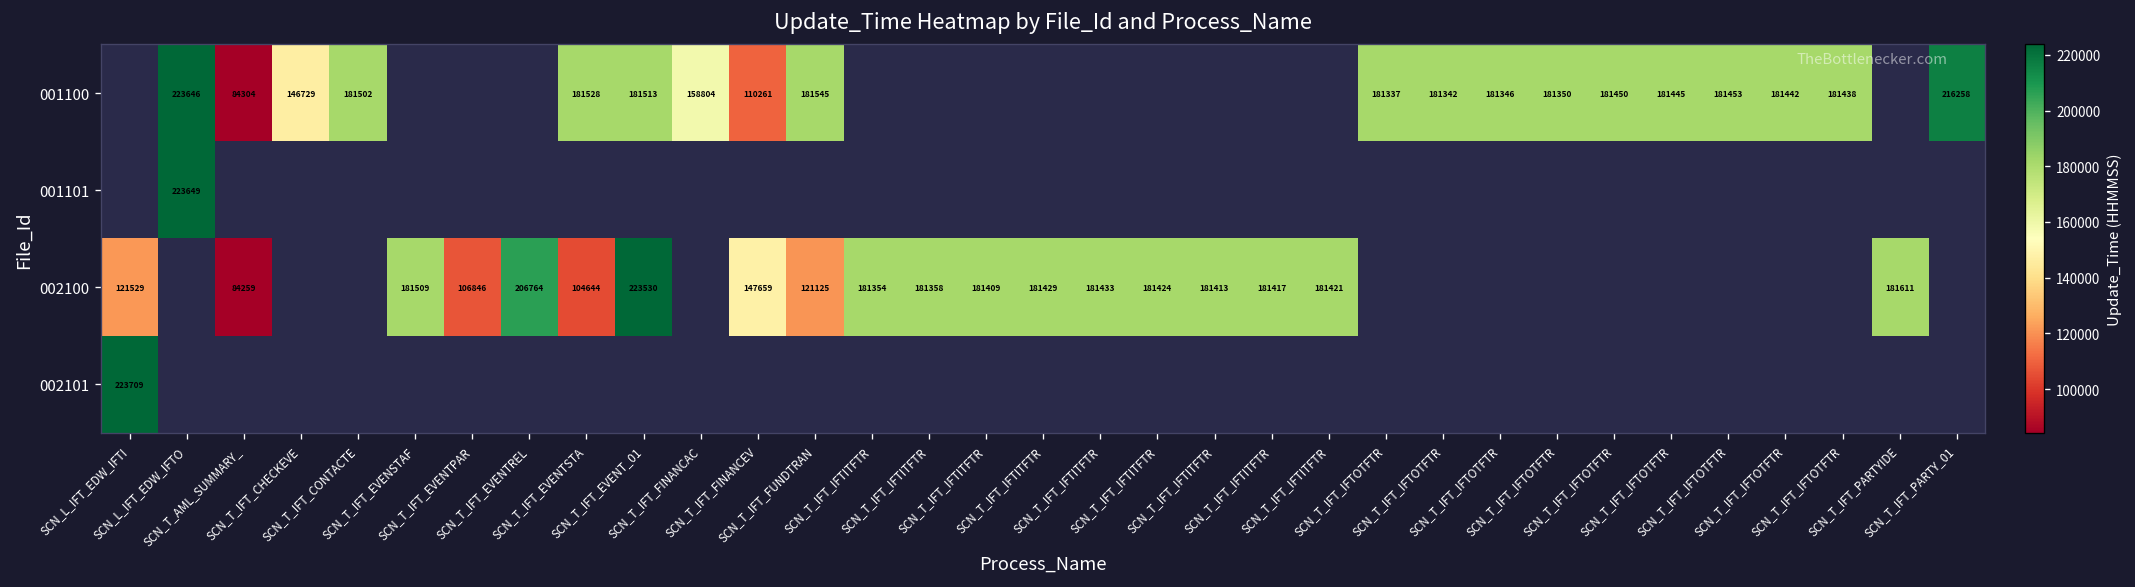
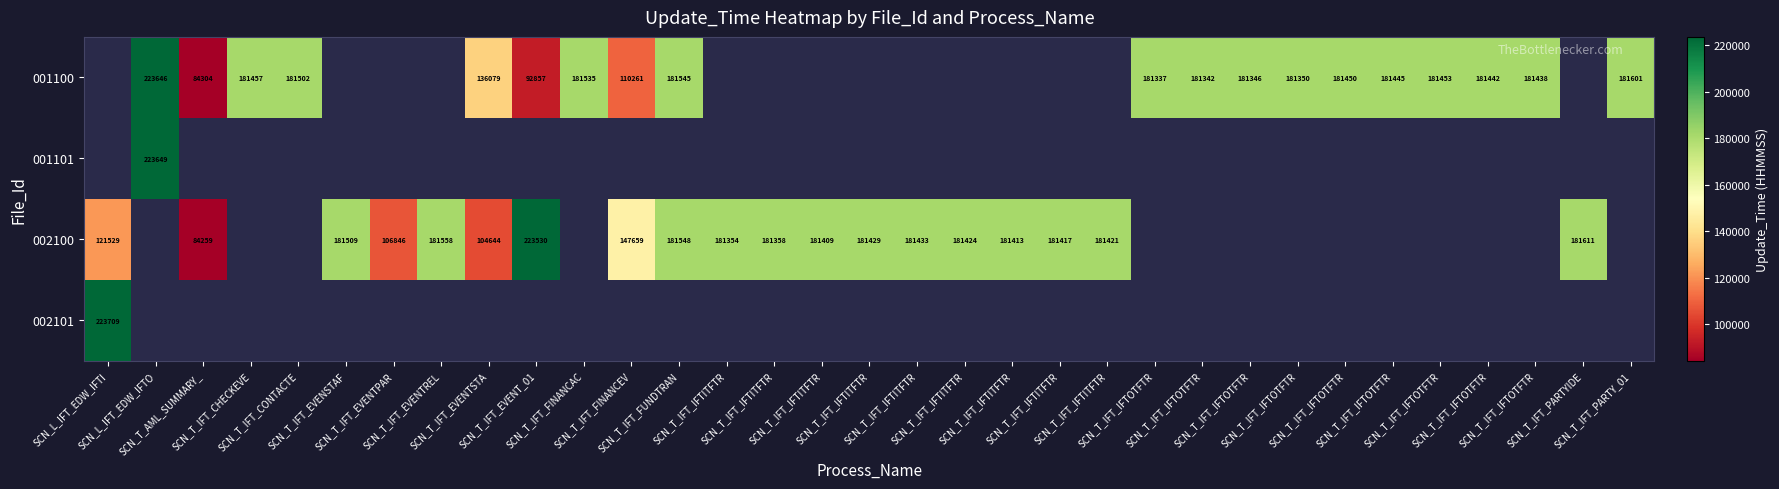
  {
    "001100": {
      "SCN_L_IFT_EDW_IFTO": 223646,
      "SCN_T_AML_SUMMARY_": 84304,
-     "SCN_T_IFT_CHECKEVE": 146729,
+     "SCN_T_IFT_CHECKEVE": 181457,
      "SCN_T_IFT_CONTACTE": 181502,
-     "SCN_T_IFT_EVENTSTA": 181528,
-     "SCN_T_IFT_EVENT_01": 181513,
-     "SCN_T_IFT_FINANCAC": 158804,
+     "SCN_T_IFT_EVENTSTA": 136079,
+     "SCN_T_IFT_EVENT_01": 92857,
+     "SCN_T_IFT_FINANCAC": 181535,
      "SCN_T_IFT_FINANCEV": 110261,
      "SCN_T_IFT_FUNDTRAN": 181545,
-     "SCN_T_IFT_PARTY_01": 216258
+     "SCN_T_IFT_PARTY_01": 181601
    },
    "001101": {
      "SCN_L_IFT_EDW_IFTO": 223649
    },
    "002100": {
      "SCN_L_IFT_EDW_IFTI": 121529,
      "SCN_T_AML_SUMMARY_": 84259,
      "SCN_T_IFT_EVENSTAF": 181509,
      "SCN_T_IFT_EVENTPAR": 106846,
-     "SCN_T_IFT_EVENTREL": 206764,
+     "SCN_T_IFT_EVENTREL": 181558,
      "SCN_T_IFT_EVENTSTA": 104644,
      "SCN_T_IFT_EVENT_01": 223530,
      "SCN_T_IFT_FINANCEV": 147659,
-     "SCN_T_IFT_FUNDTRAN": 121125,
+     "SCN_T_IFT_FUNDTRAN": 181548,
      "SCN_T_IFT_PARTYIDE": 181611
    },
    "002101": {
      "SCN_L_IFT_EDW_IFTI": 223709
    }
  }
